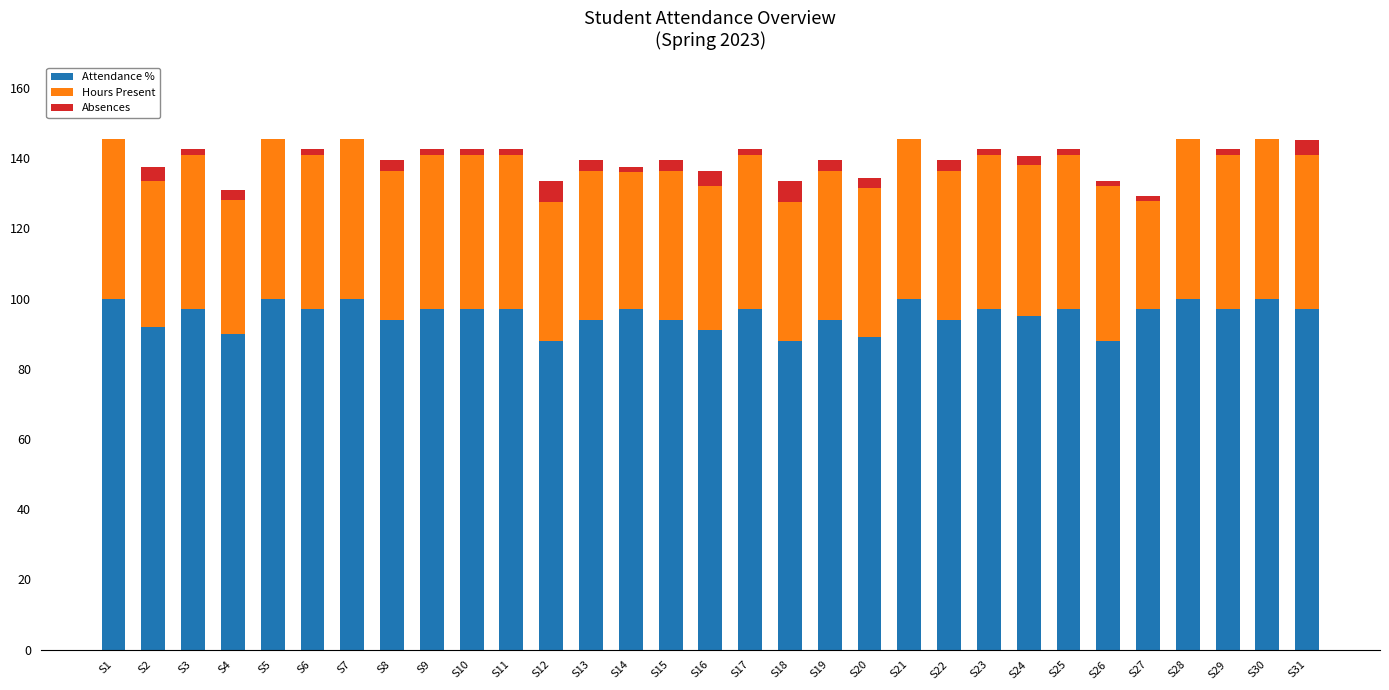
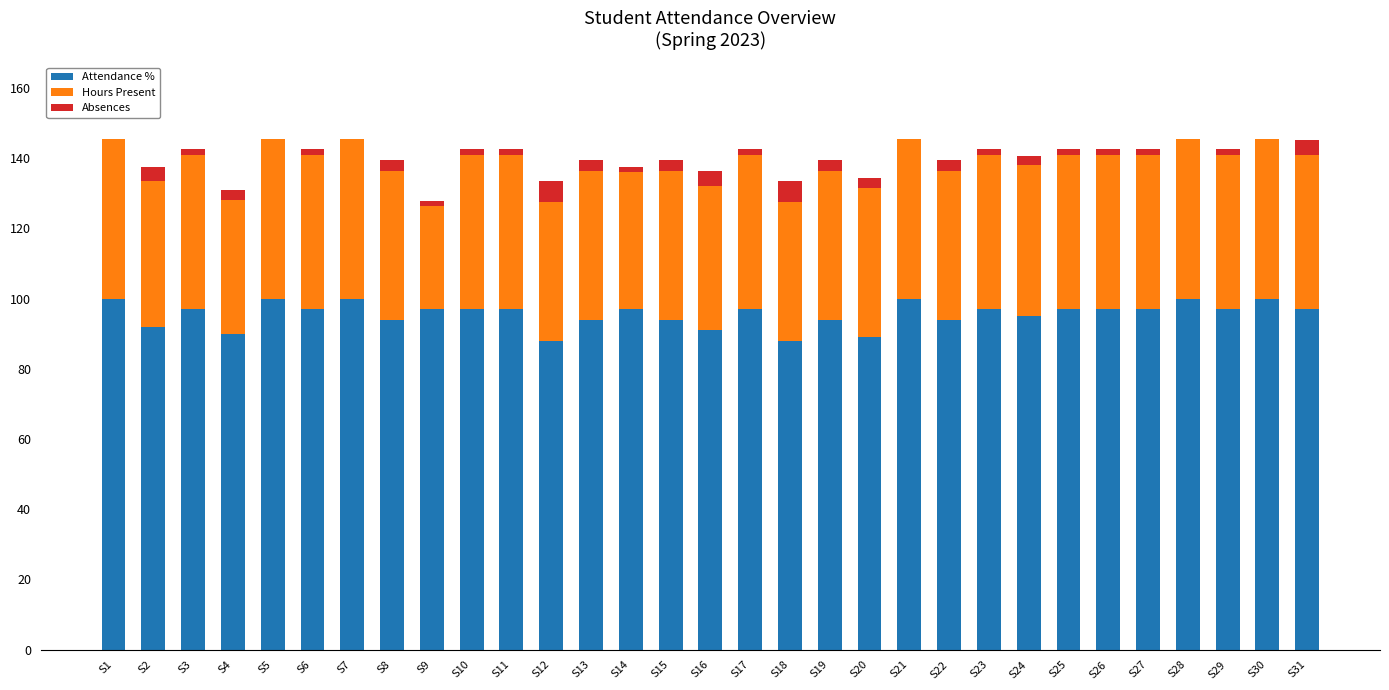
  {
    "Attendance %": {
      "S1": 100,
      "S2": 92,
      "S3": 97,
      "S4": 90,
      "S5": 100,
      "S6": 97,
      "S7": 100,
      "S8": 94,
      "S9": 97,
      "S10": 97,
      "S11": 97,
      "S12": 88,
      "S13": 94,
      "S14": 97,
      "S15": 94,
      "S16": 91,
      "S17": 97,
      "S18": 88,
      "S19": 94,
      "S20": 89,
      "S21": 100,
      "S22": 94,
      "S23": 97,
      "S24": 95,
      "S25": 97,
-     "S26": 88,
+     "S26": 97,
      "S27": 97,
      "S28": 100,
      "S29": 97,
      "S30": 100,
      "S31": 97
    },
    "Hours Present": {
      "S1": 46,
      "S2": 42,
      "S3": 44,
      "S4": 38,
      "S5": 46,
      "S6": 44,
      "S7": 46,
      "S8": 43,
-     "S9": 44,
+     "S9": 29,
      "S10": 44,
      "S11": 44,
      "S12": 40,
      "S13": 43,
      "S14": 39,
      "S15": 43,
      "S16": 41,
      "S17": 44,
      "S18": 40,
      "S19": 43,
      "S20": 43,
      "S21": 46,
      "S22": 43,
      "S23": 44,
      "S24": 43,
      "S25": 44,
      "S26": 44,
-     "S27": 31,
+     "S27": 44,
      "S28": 46,
      "S29": 44,
      "S30": 46,
      "S31": 44
    },
    "Absences": {
      "S1": 0,
      "S2": 4,
      "S3": 2,
      "S4": 3,
      "S5": 0,
      "S6": 2,
      "S7": 0,
      "S8": 3,
      "S9": 2,
      "S10": 2,
      "S11": 2,
      "S12": 6,
      "S13": 3,
      "S14": 2,
      "S15": 3,
      "S16": 5,
      "S17": 2,
      "S18": 6,
      "S19": 3,
      "S20": 3,
      "S21": 0,
      "S22": 3,
      "S23": 2,
      "S24": 3,
      "S25": 2,
      "S26": 2,
      "S27": 2,
      "S28": 0,
      "S29": 2,
      "S30": 0,
      "S31": 4
    }
  }
